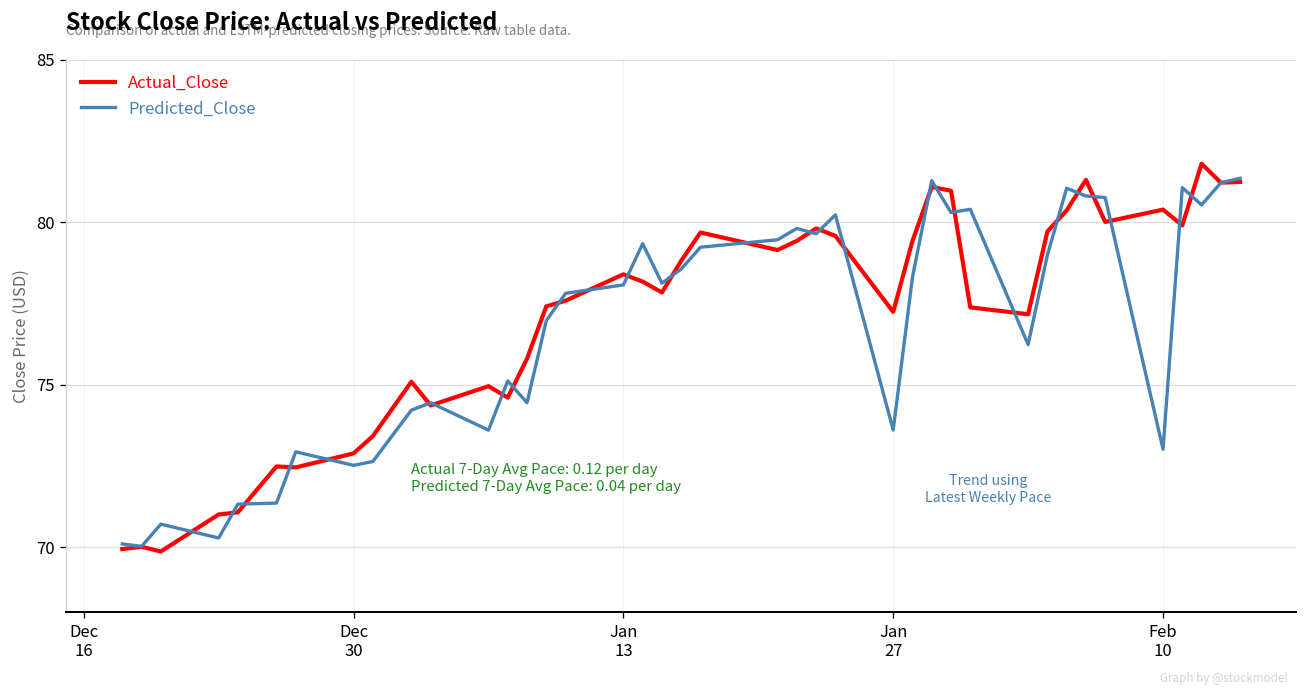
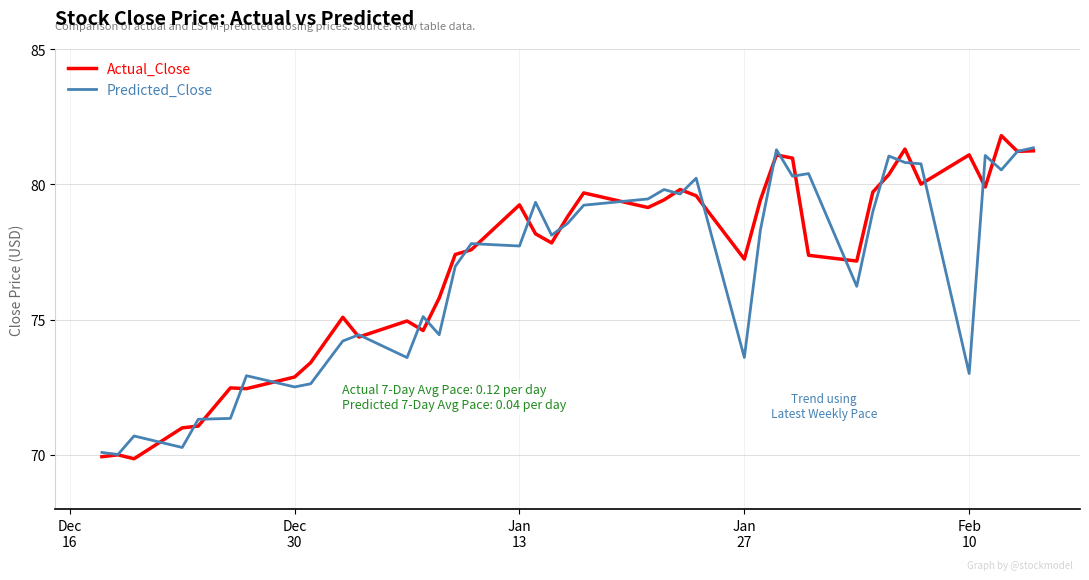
  {
    "Actual_Close": {
      "Dec 30": 72.9,
-     "Jan 13": 78.4,
+     "Jan 13": 79.2,
      "Jan 27": 77.2,
-     "Feb 10": 80.4
+     "Feb 10": 81.1
    },
    "Predicted_Close": {
      "Dec 30": 72.5,
-     "Jan 13": 78.1,
+     "Jan 13": 77.7,
      "Jan 27": 73.6,
      "Feb 10": 73.0
    }
  }
